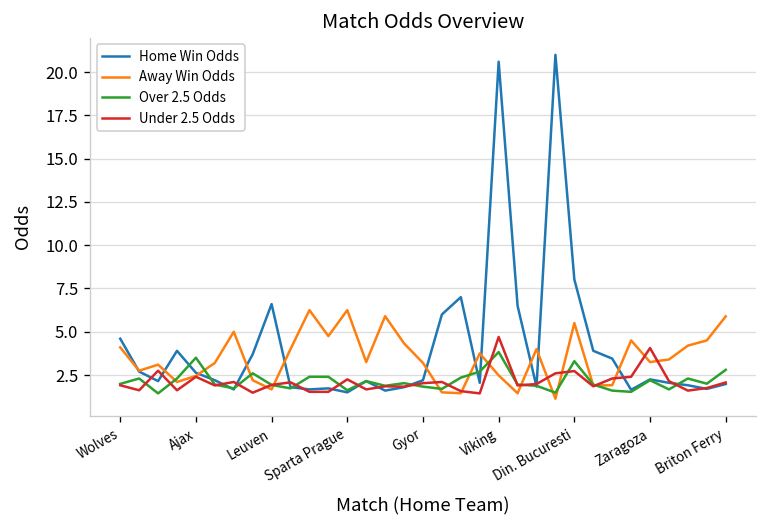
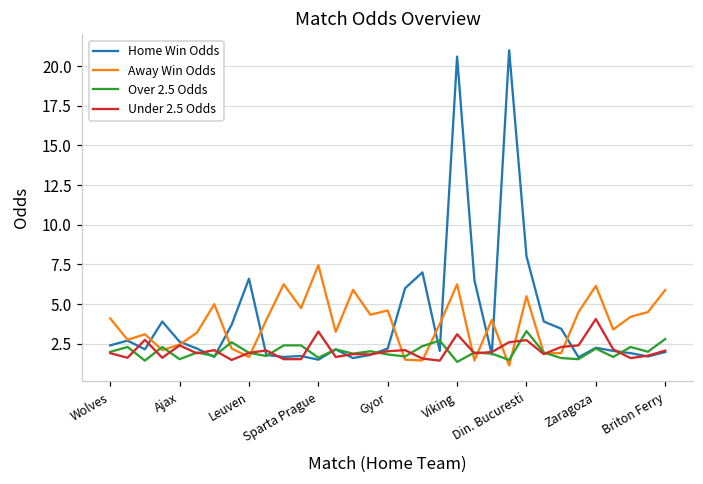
  {
    "Home Win Odds": {
-     "Wolves": 4.6,
+     "Wolves": 2.4,
      "Ajax": 2.6,
      "Leuven": 6.6,
      "Viking": 20.6,
      "Din. Bucuresti": 8.0
    },
    "Away Win Odds": {
      "Wolves": 4.1,
      "Leuven": 1.7,
-     "Sparta Prague": 6.3,
-     "Gyor": 3.2,
-     "Viking": 2.5,
+     "Sparta Prague": 7.5,
+     "Gyor": 4.6,
+     "Viking": 6.3,
      "Din. Bucuresti": 5.5,
-     "Zaragoza": 3.3,
+     "Zaragoza": 6.2,
      "Briton Ferry": 5.9
    },
    "Over 2.5 Odds": {
-     "Ajax": 3.5,
+     "Ajax": 1.5,
      "Gyor": 1.8,
-     "Viking": 3.8,
+     "Viking": 1.4,
      "Din. Bucuresti": 3.3,
      "Briton Ferry": 2.8
    },
    "Under 2.5 Odds": {
-     "Sparta Prague": 2.3,
-     "Viking": 4.7,
+     "Sparta Prague": 3.3,
+     "Viking": 3.1,
      "Din. Bucuresti": 2.7,
      "Zaragoza": 4.1
    }
  }
